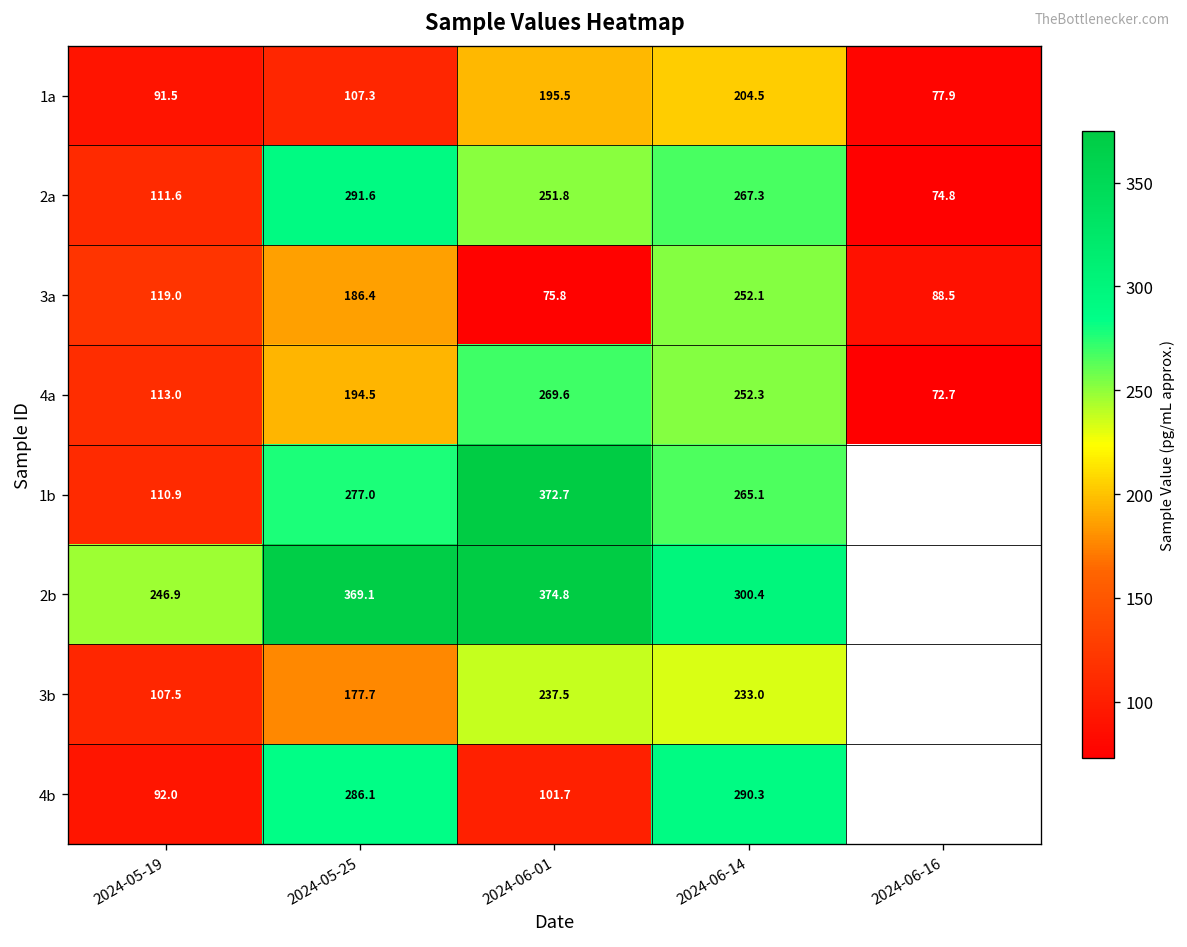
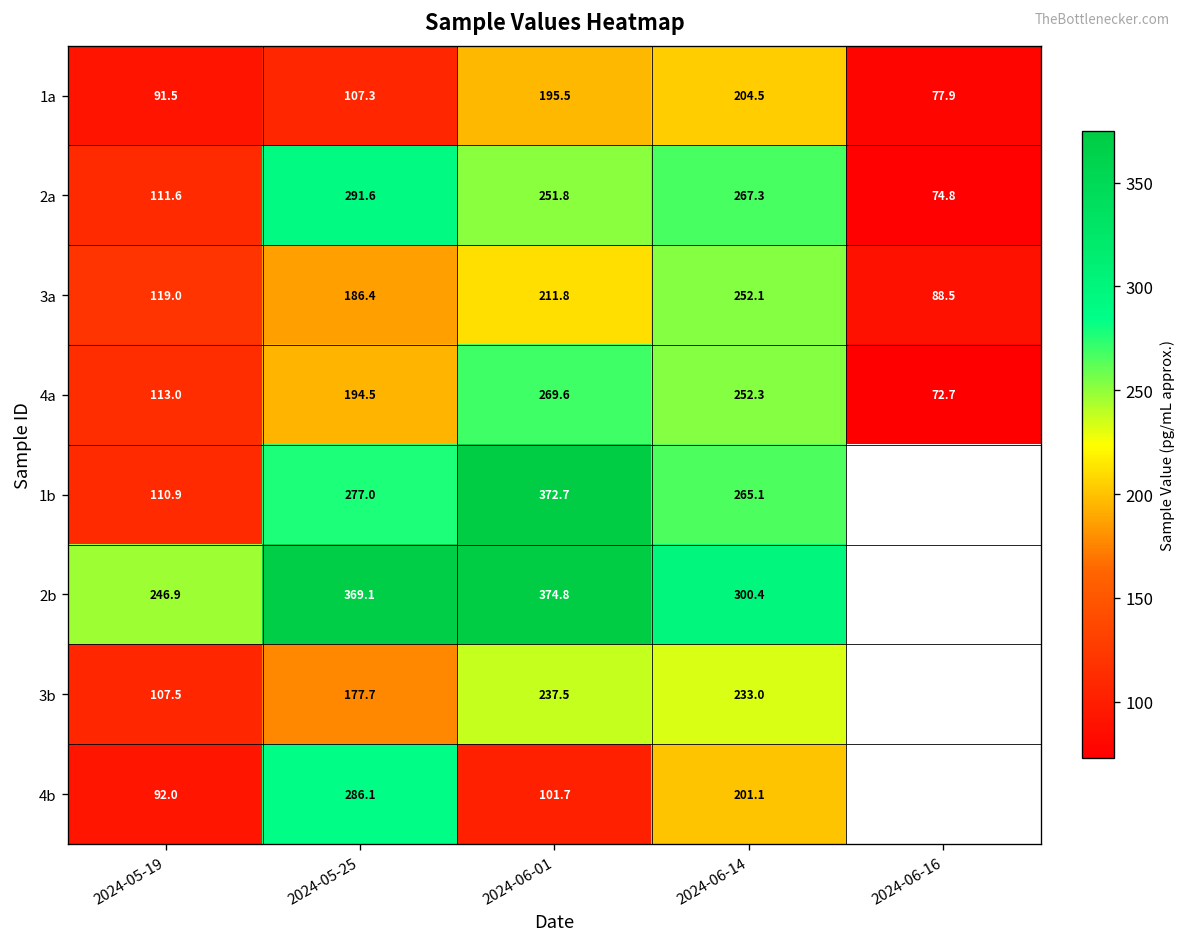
  {
    "1a": {
      "2024-05-19": 91.5,
      "2024-05-25": 107.3,
      "2024-06-01": 195.5,
      "2024-06-14": 204.5,
      "2024-06-16": 77.9
    },
    "2a": {
      "2024-05-19": 111.6,
      "2024-05-25": 291.6,
      "2024-06-01": 251.8,
      "2024-06-14": 267.3,
      "2024-06-16": 74.8
    },
    "3a": {
      "2024-05-19": 119.0,
      "2024-05-25": 186.4,
-     "2024-06-01": 75.8,
+     "2024-06-01": 211.8,
      "2024-06-14": 252.1,
      "2024-06-16": 88.5
    },
    "4a": {
      "2024-05-19": 113.0,
      "2024-05-25": 194.5,
      "2024-06-01": 269.6,
      "2024-06-14": 252.3,
      "2024-06-16": 72.7
    },
    "1b": {
      "2024-05-19": 110.9,
      "2024-05-25": 277.0,
      "2024-06-01": 372.7,
      "2024-06-14": 265.1
    },
    "2b": {
      "2024-05-19": 246.9,
      "2024-05-25": 369.1,
      "2024-06-01": 374.8,
      "2024-06-14": 300.4
    },
    "3b": {
      "2024-05-19": 107.5,
      "2024-05-25": 177.7,
      "2024-06-01": 237.5,
      "2024-06-14": 233.0
    },
    "4b": {
      "2024-05-19": 92.0,
      "2024-05-25": 286.1,
      "2024-06-01": 101.7,
-     "2024-06-14": 290.3
+     "2024-06-14": 201.1
    }
  }
